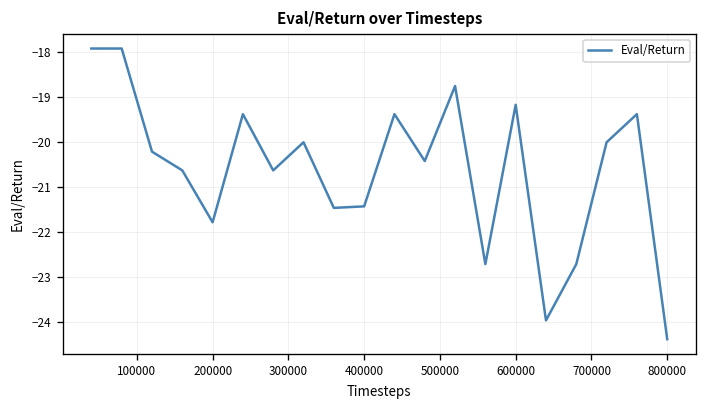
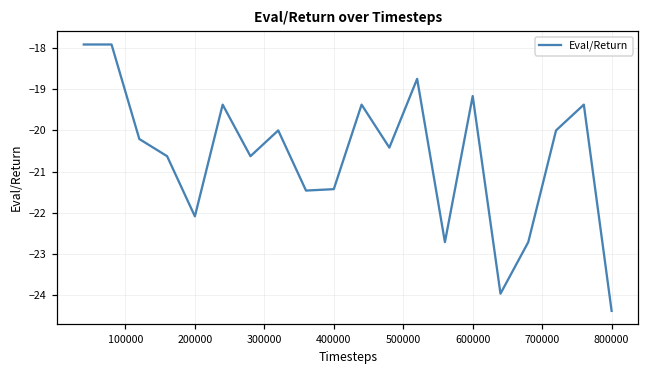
  {
-   "200000": -21.8,
+   "200000": -22.1,
    "400000": -21.4,
    "600000": -19.2,
    "800000": -24.4
  }
